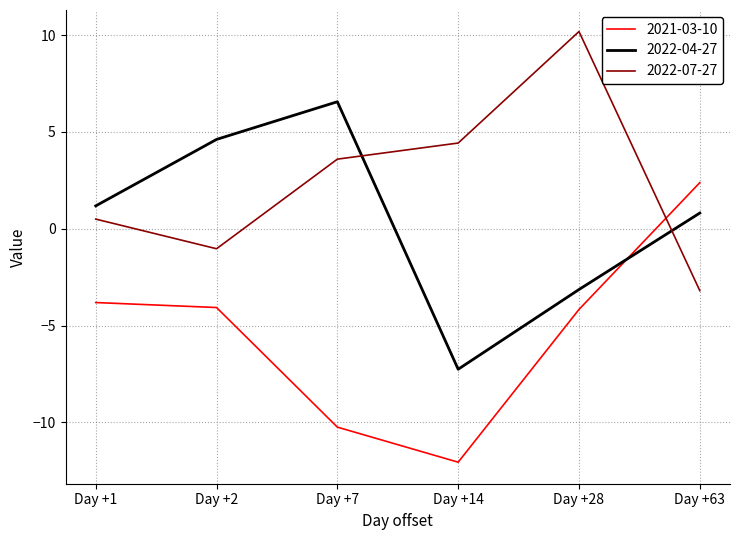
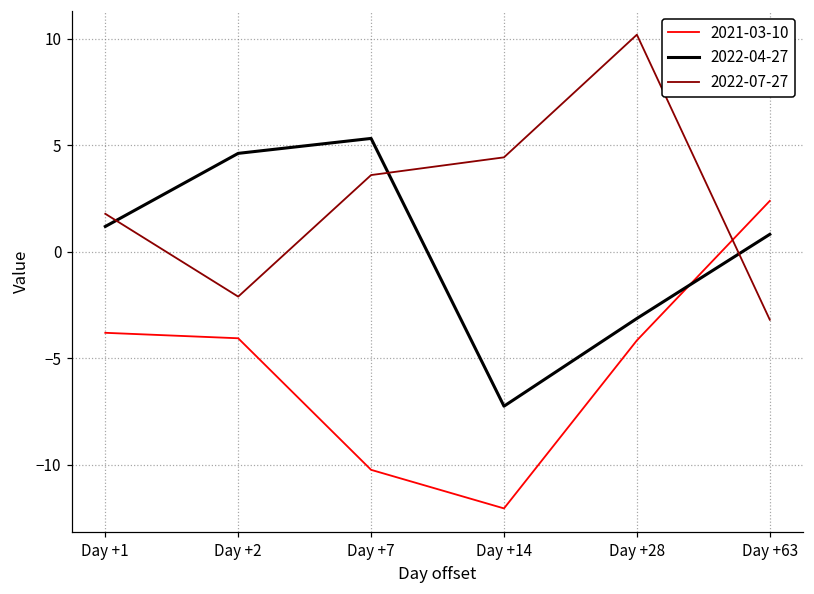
  {
    "2021-03-10": {
      "Day +1": -3.8,
      "Day +2": -4.1,
      "Day +7": -10.2,
      "Day +14": -12.1,
      "Day +28": -4.2,
      "Day +63": 2.4
    },
    "2022-04-27": {
      "Day +1": 1.2,
      "Day +2": 4.6,
-     "Day +7": 6.6,
+     "Day +7": 5.3,
      "Day +14": -7.3,
      "Day +28": -3.1,
      "Day +63": 0.8
    },
    "2022-07-27": {
-     "Day +1": 0.5,
-     "Day +2": -1.0,
+     "Day +1": 1.8,
+     "Day +2": -2.1,
      "Day +7": 3.6,
      "Day +14": 4.4,
      "Day +28": 10.2,
      "Day +63": -3.2
    }
  }
